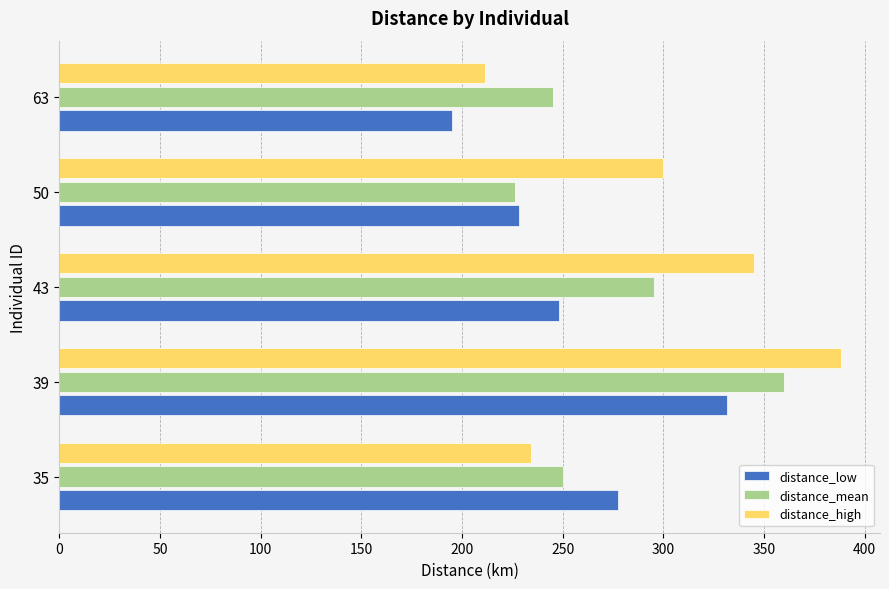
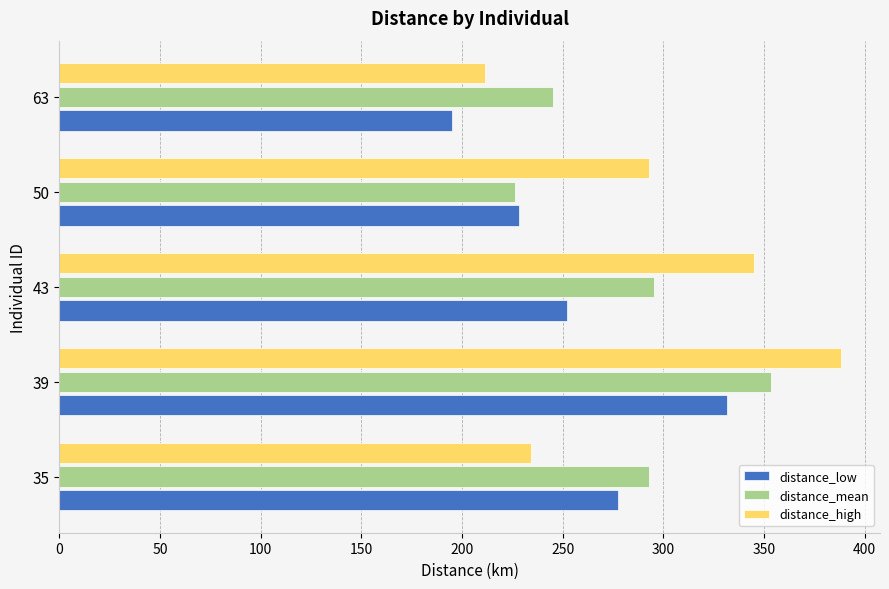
  {
    "distance_low": {
      "63": 195,
      "50": 228,
-     "43": 248,
+     "43": 252,
      "39": 332,
      "35": 277
    },
    "distance_mean": {
      "63": 245,
      "50": 226,
      "43": 295,
-     "39": 360,
-     "35": 250
+     "39": 354,
+     "35": 293
    },
    "distance_high": {
      "63": 211,
-     "50": 300,
+     "50": 293,
      "43": 345,
      "39": 388,
      "35": 234
    }
  }
